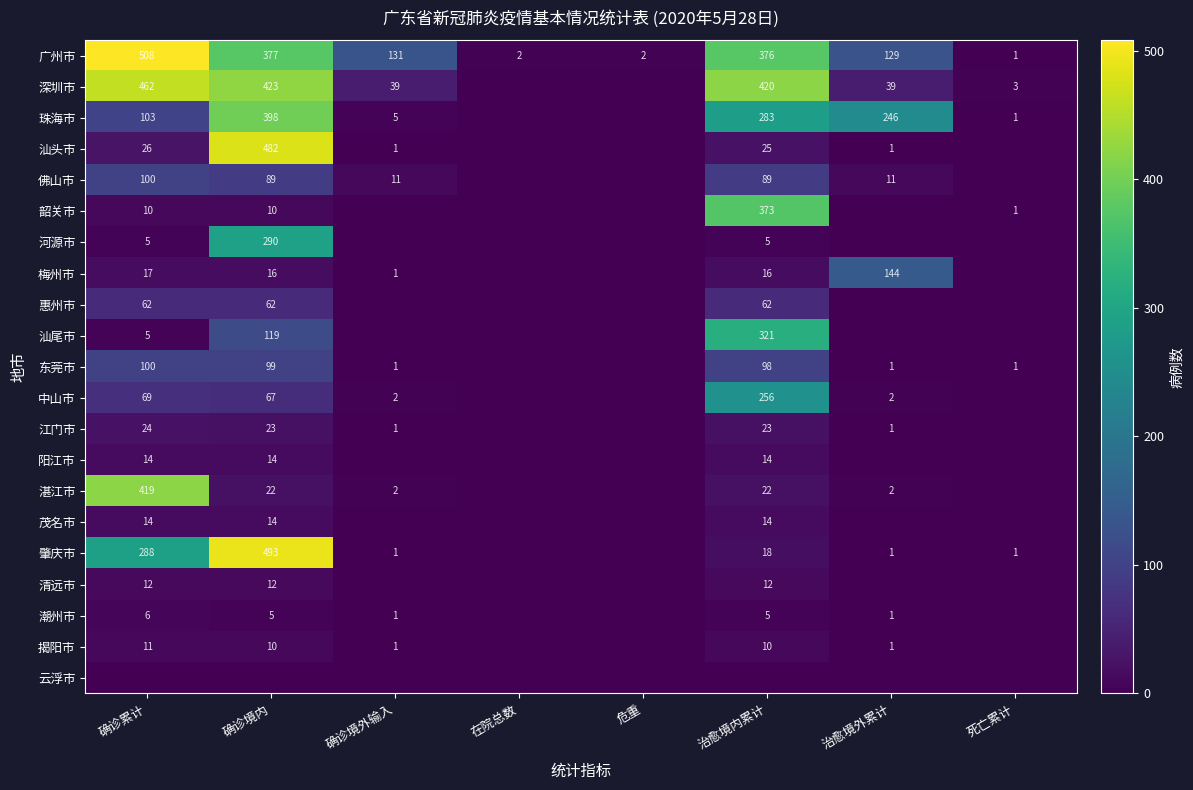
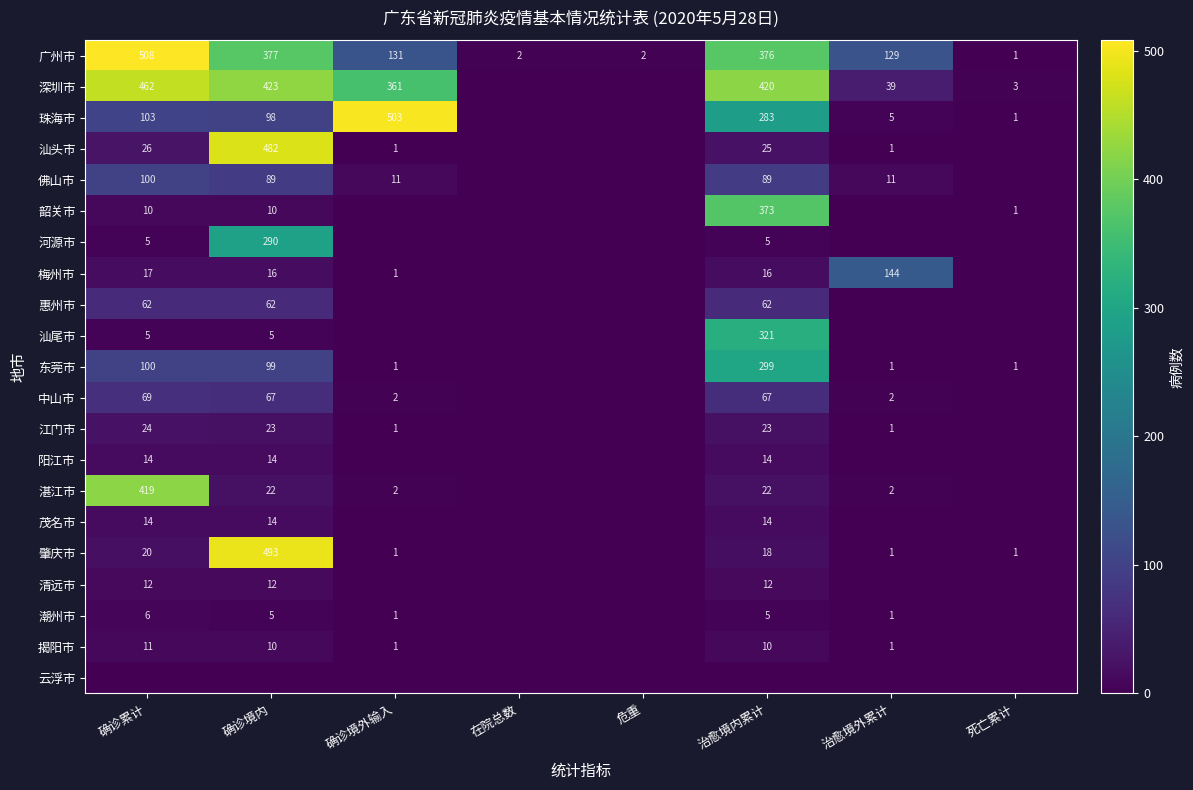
  {
    "广州市": {
      "确诊累计": 508,
      "确诊境内": 377,
      "确诊境外输入": 131,
      "在院总数": 2,
      "危重": 2,
      "治愈境内累计": 376,
      "治愈境外累计": 129,
      "死亡累计": 1
    },
    "深圳市": {
      "确诊累计": 462,
      "确诊境内": 423,
-     "确诊境外输入": 39,
+     "确诊境外输入": 361,
      "治愈境内累计": 420,
      "治愈境外累计": 39,
      "死亡累计": 3
    },
    "珠海市": {
      "确诊累计": 103,
-     "确诊境内": 398,
-     "确诊境外输入": 5,
+     "确诊境内": 98,
+     "确诊境外输入": 503,
      "治愈境内累计": 283,
-     "治愈境外累计": 246,
+     "治愈境外累计": 5,
      "死亡累计": 1
    },
    "汕头市": {
      "确诊累计": 26,
      "确诊境内": 482,
      "确诊境外输入": 1,
      "治愈境内累计": 25,
      "治愈境外累计": 1
    },
    "佛山市": {
      "确诊累计": 100,
      "确诊境内": 89,
      "确诊境外输入": 11,
      "治愈境内累计": 89,
      "治愈境外累计": 11
    },
    "韶关市": {
      "确诊累计": 10,
      "确诊境内": 10,
      "治愈境内累计": 373,
      "死亡累计": 1
    },
    "河源市": {
      "确诊累计": 5,
      "确诊境内": 290,
      "治愈境内累计": 5
    },
    "梅州市": {
      "确诊累计": 17,
      "确诊境内": 16,
      "确诊境外输入": 1,
      "治愈境内累计": 16,
      "治愈境外累计": 144
    },
    "惠州市": {
      "确诊累计": 62,
      "确诊境内": 62,
      "治愈境内累计": 62
    },
    "汕尾市": {
      "确诊累计": 5,
-     "确诊境内": 119,
+     "确诊境内": 5,
      "治愈境内累计": 321
    },
    "东莞市": {
      "确诊累计": 100,
      "确诊境内": 99,
      "确诊境外输入": 1,
-     "治愈境内累计": 98,
+     "治愈境内累计": 299,
      "治愈境外累计": 1,
      "死亡累计": 1
    },
    "中山市": {
      "确诊累计": 69,
      "确诊境内": 67,
      "确诊境外输入": 2,
-     "治愈境内累计": 256,
+     "治愈境内累计": 67,
      "治愈境外累计": 2
    },
    "江门市": {
      "确诊累计": 24,
      "确诊境内": 23,
      "确诊境外输入": 1,
      "治愈境内累计": 23,
      "治愈境外累计": 1
    },
    "阳江市": {
      "确诊累计": 14,
      "确诊境内": 14,
      "治愈境内累计": 14
    },
    "湛江市": {
      "确诊累计": 419,
      "确诊境内": 22,
      "确诊境外输入": 2,
      "治愈境内累计": 22,
      "治愈境外累计": 2
    },
    "茂名市": {
      "确诊累计": 14,
      "确诊境内": 14,
      "治愈境内累计": 14
    },
    "肇庆市": {
-     "确诊累计": 288,
+     "确诊累计": 20,
      "确诊境内": 493,
      "确诊境外输入": 1,
      "治愈境内累计": 18,
      "治愈境外累计": 1,
      "死亡累计": 1
    },
    "清远市": {
      "确诊累计": 12,
      "确诊境内": 12,
      "治愈境内累计": 12
    },
    "潮州市": {
      "确诊累计": 6,
      "确诊境内": 5,
      "确诊境外输入": 1,
      "治愈境内累计": 5,
      "治愈境外累计": 1
    },
    "揭阳市": {
      "确诊累计": 11,
      "确诊境内": 10,
      "确诊境外输入": 1,
      "治愈境内累计": 10,
      "治愈境外累计": 1
    }
  }
